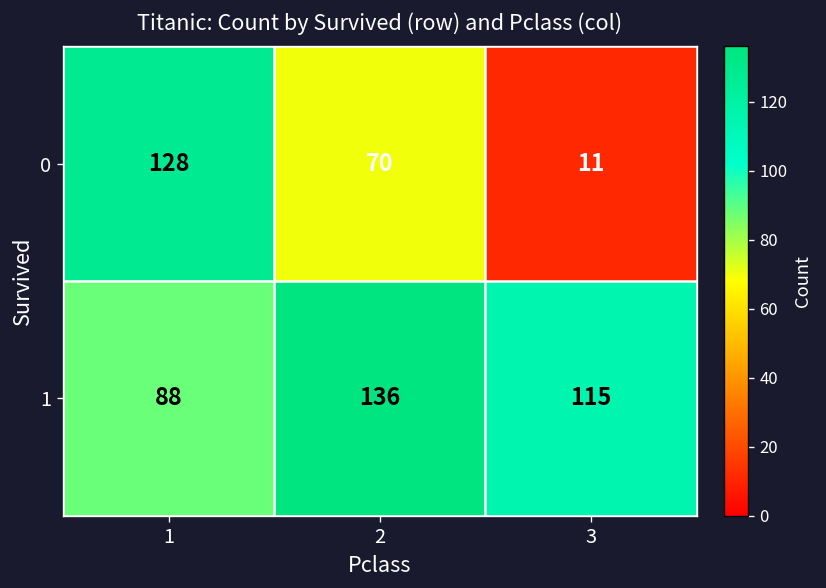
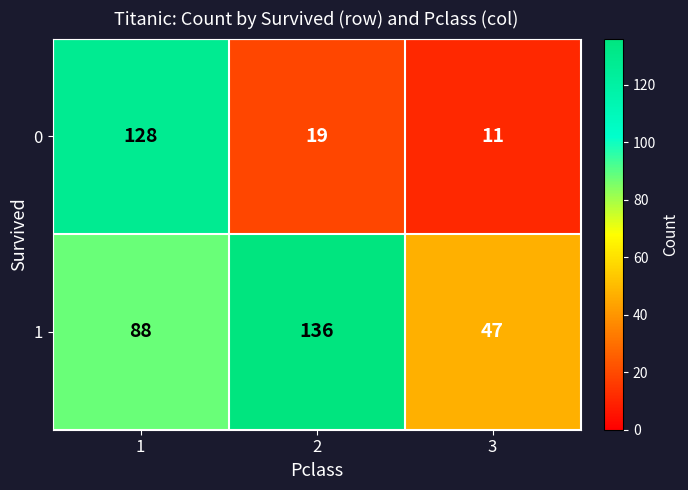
  {
    "0": {
      "1": 128,
-     "2": 70,
+     "2": 19,
      "3": 11
    },
    "1": {
      "1": 88,
      "2": 136,
-     "3": 115
+     "3": 47
    }
  }
